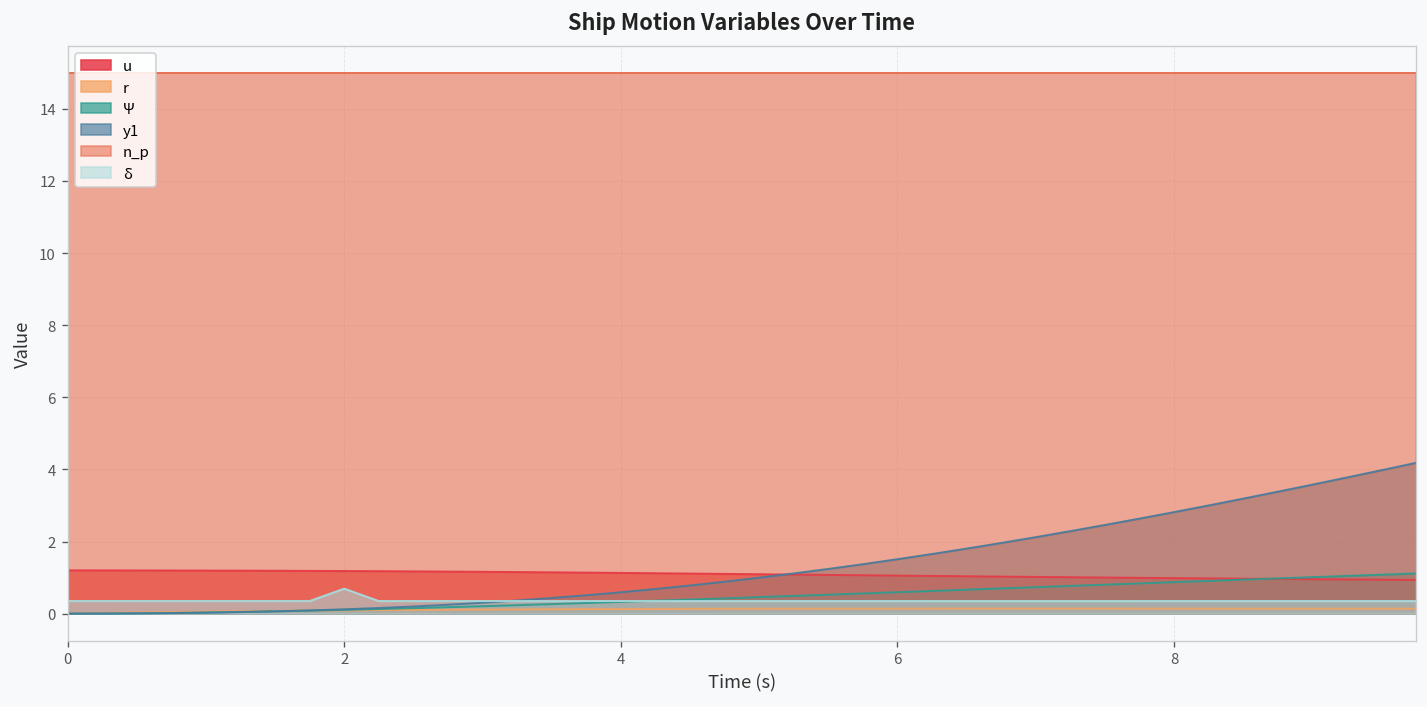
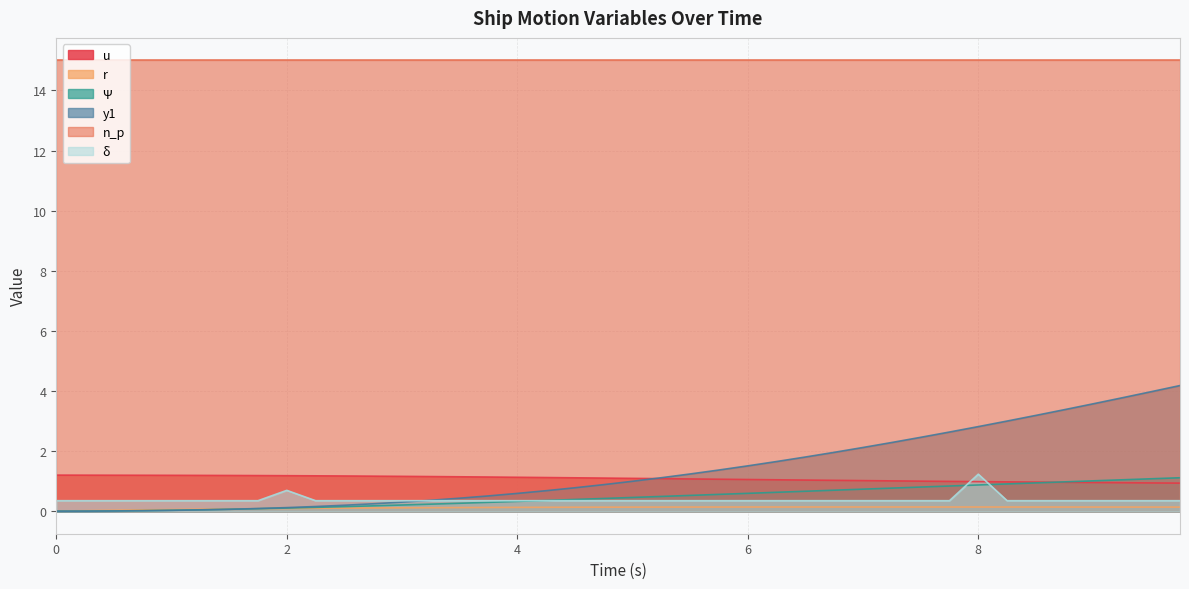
  {
    "δ": {
      "0": 0.3,
      "2": 0.7,
      "6": 0.3,
-     "8": 0.3
+     "8": 1.2
    }
  }
